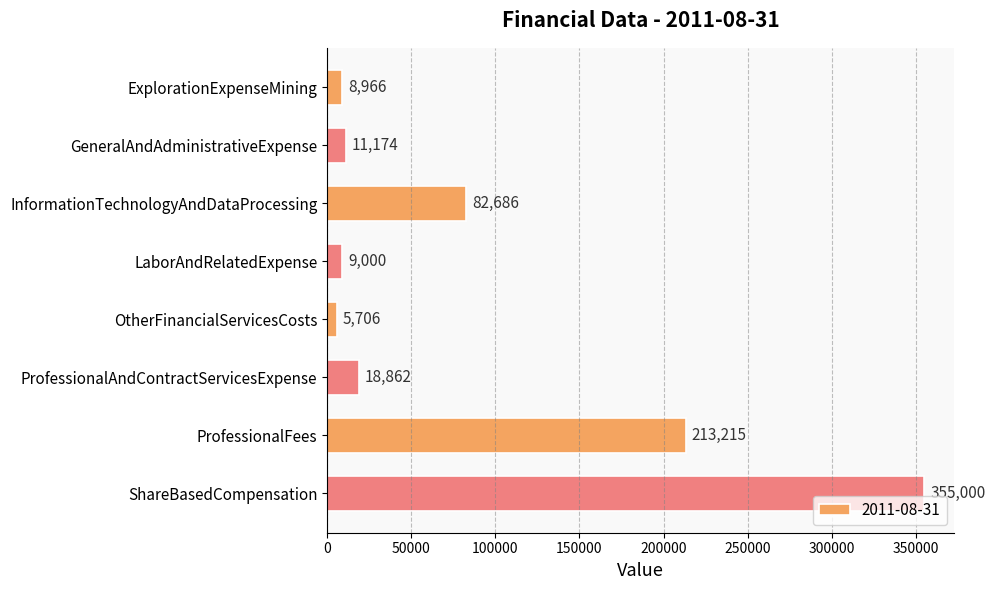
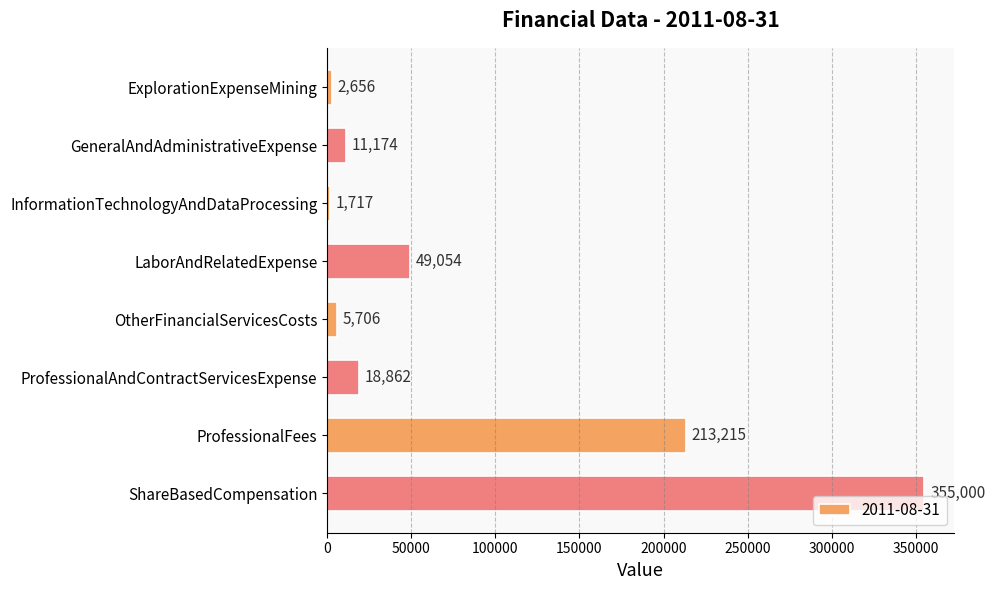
  {
-   "ExplorationExpenseMining": "8,966",
+   "ExplorationExpenseMining": "2,656",
    "GeneralAndAdministrativeExpense": "11,174",
-   "InformationTechnologyAndDataProcessing": "82,686",
-   "LaborAndRelatedExpense": "9,000",
+   "InformationTechnologyAndDataProcessing": "1,717",
+   "LaborAndRelatedExpense": "49,054",
    "OtherFinancialServicesCosts": "5,706",
    "ProfessionalAndContractServicesExpense": "18,862",
    "ProfessionalFees": "213,215"
  }
